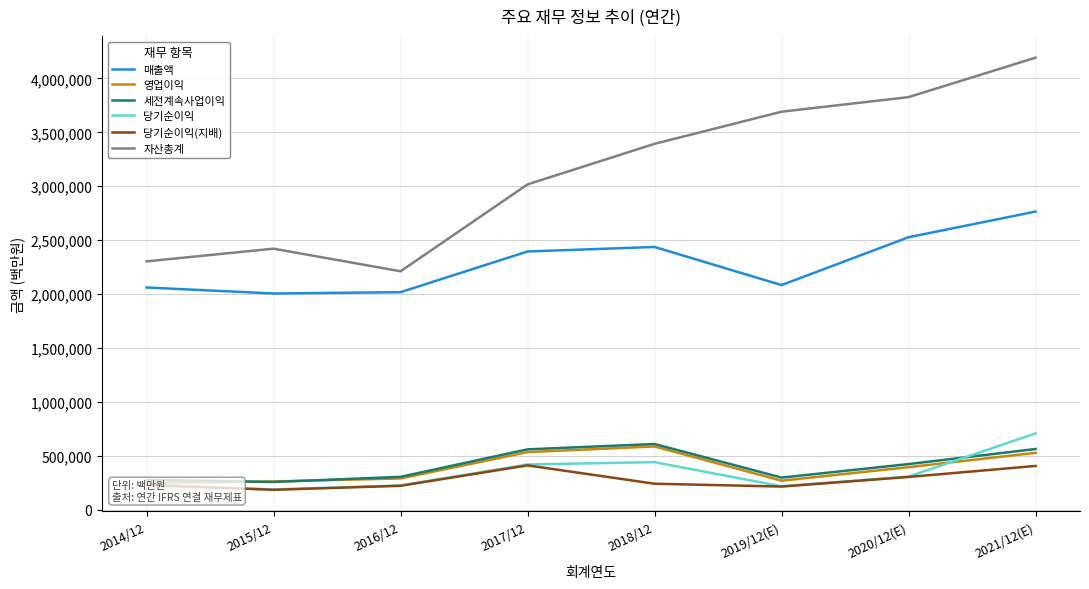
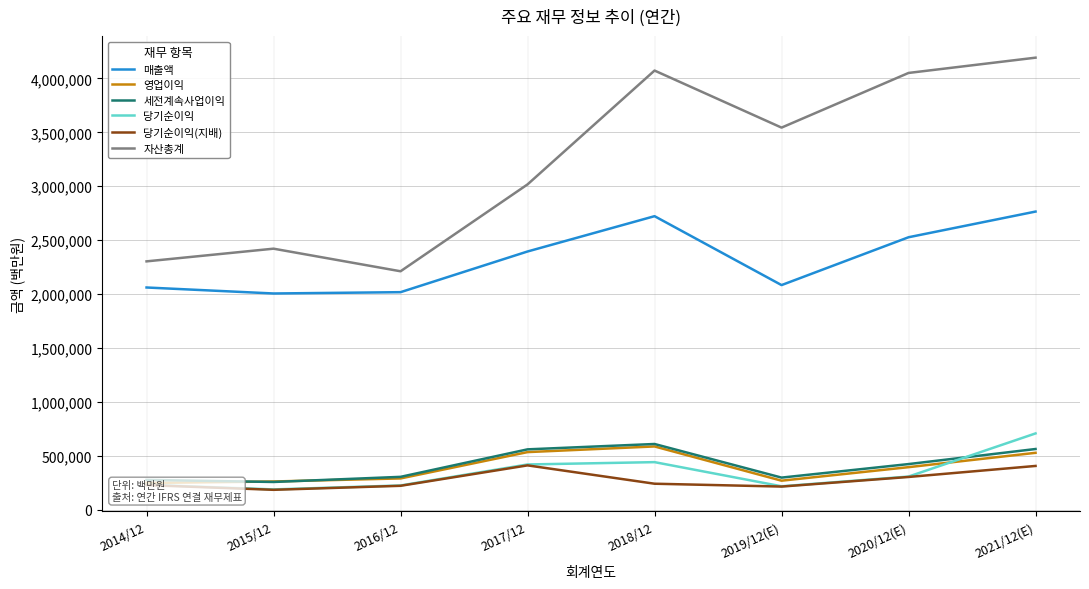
  {
    "매출액": {
      "2014/12": "2,060,000",
      "2015/12": "2,010,000",
      "2016/12": "2,020,000",
      "2017/12": "2,400,000",
-     "2018/12": "2,440,000",
+     "2018/12": "2,720,000",
      "2019/12(E)": "2,080,000",
      "2020/12(E)": "2,530,000",
      "2021/12(E)": "2,770,000"
    },
    "영업이익": {
      "2017/12": "540,000",
      "2019/12(E)": "270,000",
      "2020/12(E)": "400,000",
      "2021/12(E)": "530,000"
    },
    "세전계속사업이익": {
      "2017/12": "560,000",
      "2019/12(E)": "300,000",
      "2020/12(E)": "430,000",
      "2021/12(E)": "570,000"
    },
    "당기순이익": {
      "2018/12": "440,000",
      "2021/12(E)": "710,000"
    },
    "당기순이익(지배)": {
      "2018/12": "240,000",
      "2021/12(E)": "410,000"
    },
    "자산총계": {
      "2014/12": "2,300,000",
      "2015/12": "2,420,000",
      "2016/12": "2,210,000",
      "2017/12": "3,020,000",
-     "2018/12": "3,390,000",
-     "2019/12(E)": "3,690,000",
-     "2020/12(E)": "3,830,000",
+     "2018/12": "4,070,000",
+     "2019/12(E)": "3,540,000",
+     "2020/12(E)": "4,050,000",
      "2021/12(E)": "4,190,000"
    }
  }
